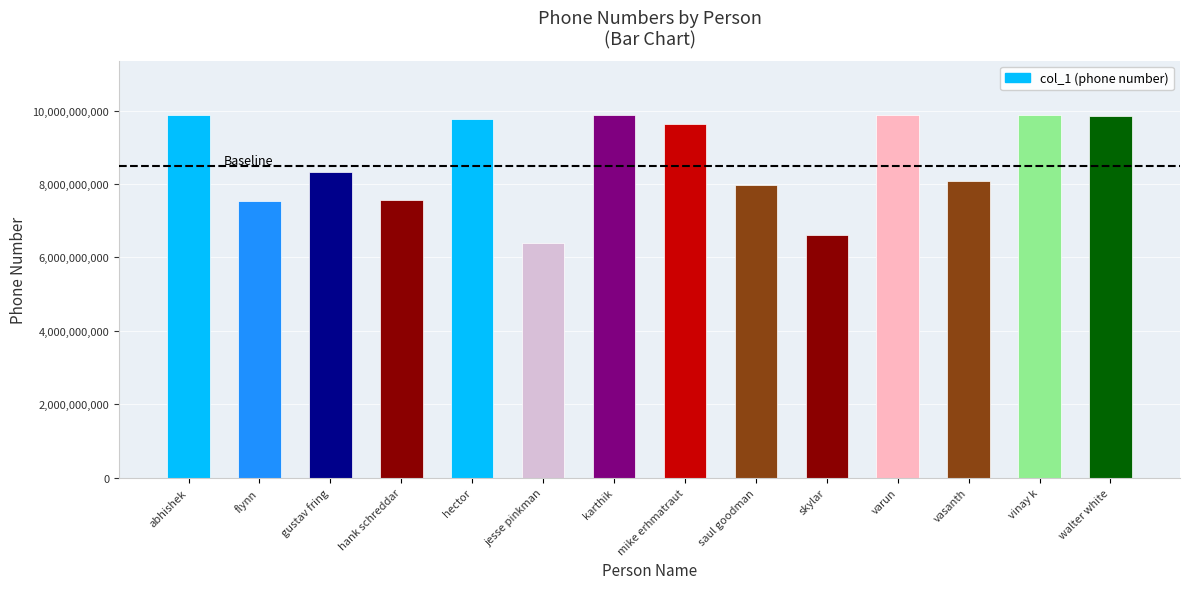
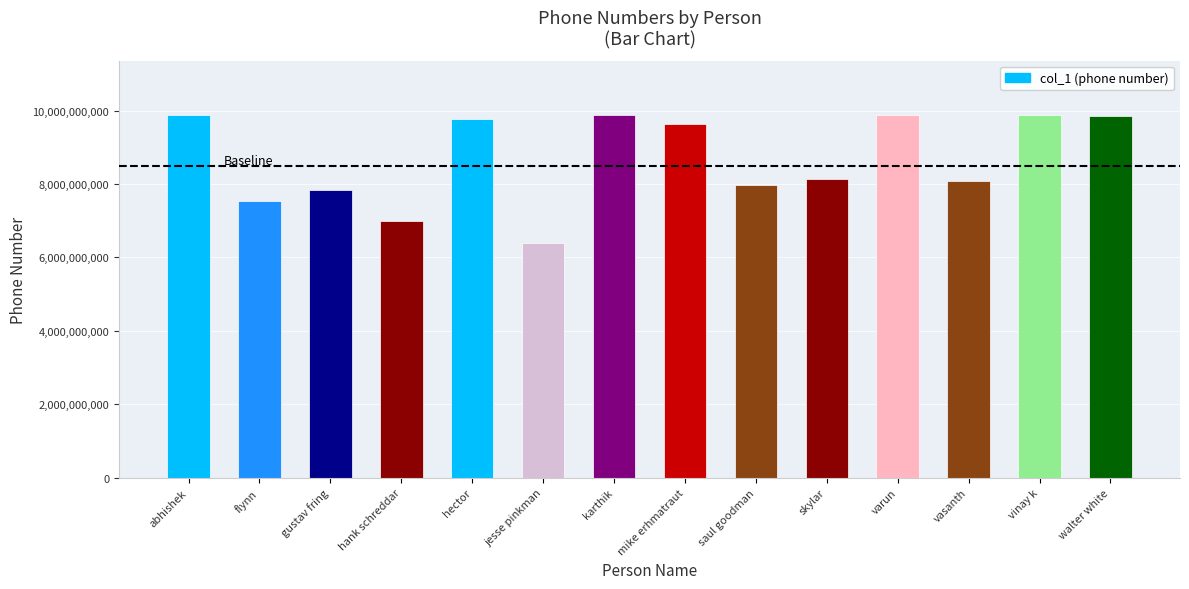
  {
    "abhishek": "9,900,000,000",
    "flynn": "7,500,000,000",
-   "gustav fring": "8,300,000,000",
-   "hank schreddar": "7,600,000,000",
+   "gustav fring": "7,800,000,000",
+   "hank schreddar": "7,000,000,000",
    "hector": "9,800,000,000",
    "jesse pinkman": "6,400,000,000",
    "karthik": "9,900,000,000",
    "mike erhmatraut": "9,600,000,000",
    "saul goodman": "8,000,000,000",
-   "skylar": "6,600,000,000",
+   "skylar": "8,100,000,000",
    "varun": "9,900,000,000",
    "vasanth": "8,100,000,000",
    "vinay k": "9,900,000,000",
    "walter white": "9,800,000,000"
  }
